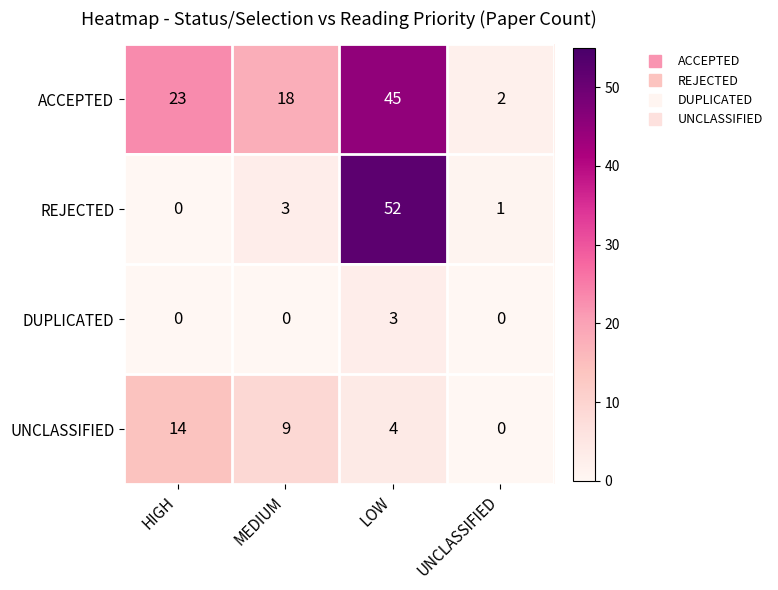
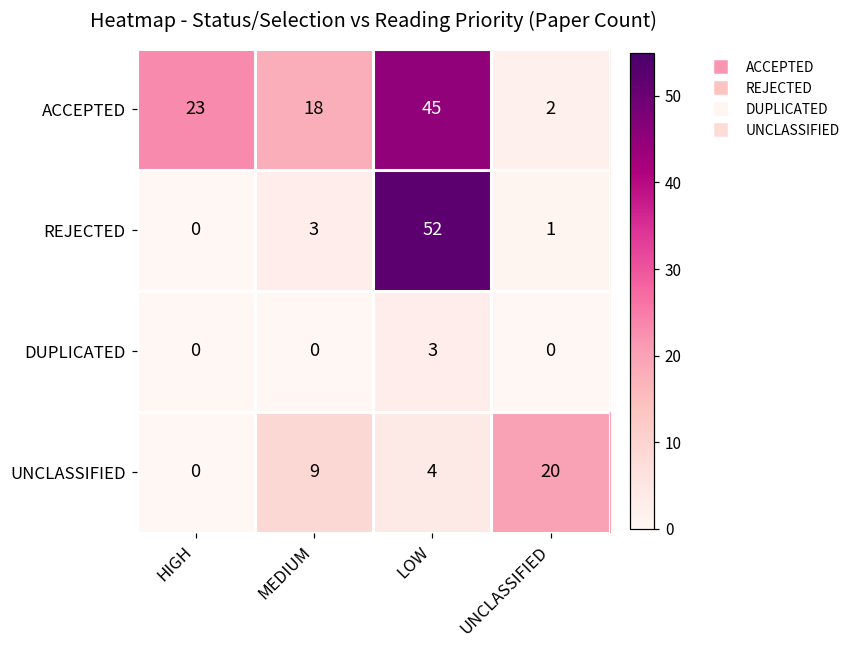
  {
    "ACCEPTED": {
      "HIGH": 23,
      "MEDIUM": 18,
      "LOW": 45,
      "UNCLASSIFIED": 2
    },
    "REJECTED": {
      "HIGH": 0,
      "MEDIUM": 3,
      "LOW": 52,
      "UNCLASSIFIED": 1
    },
    "DUPLICATED": {
      "HIGH": 0,
      "MEDIUM": 0,
      "LOW": 3,
      "UNCLASSIFIED": 0
    },
    "UNCLASSIFIED": {
-     "HIGH": 14,
+     "HIGH": 0,
      "MEDIUM": 9,
      "LOW": 4,
-     "UNCLASSIFIED": 0
+     "UNCLASSIFIED": 20
    }
  }
